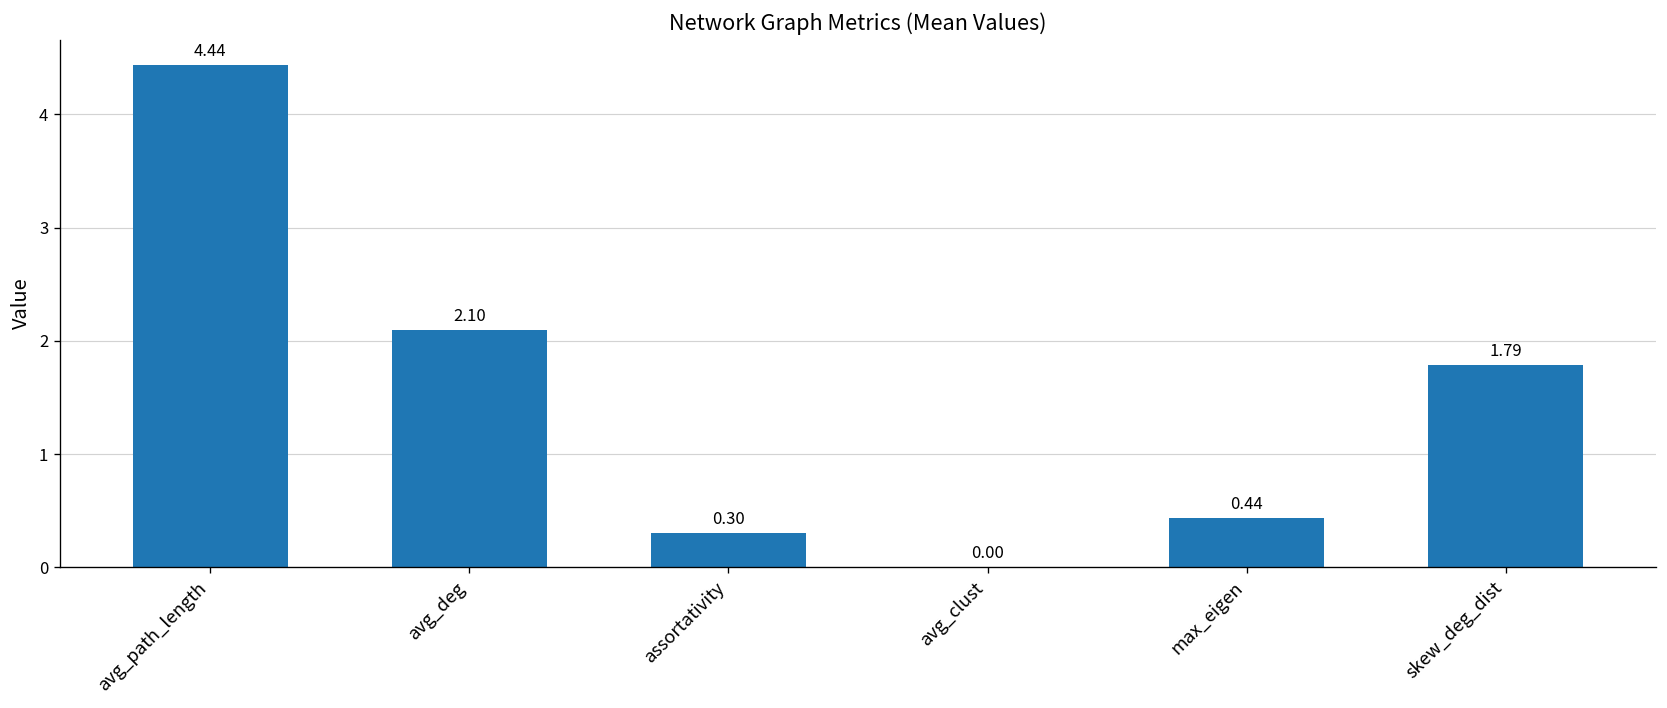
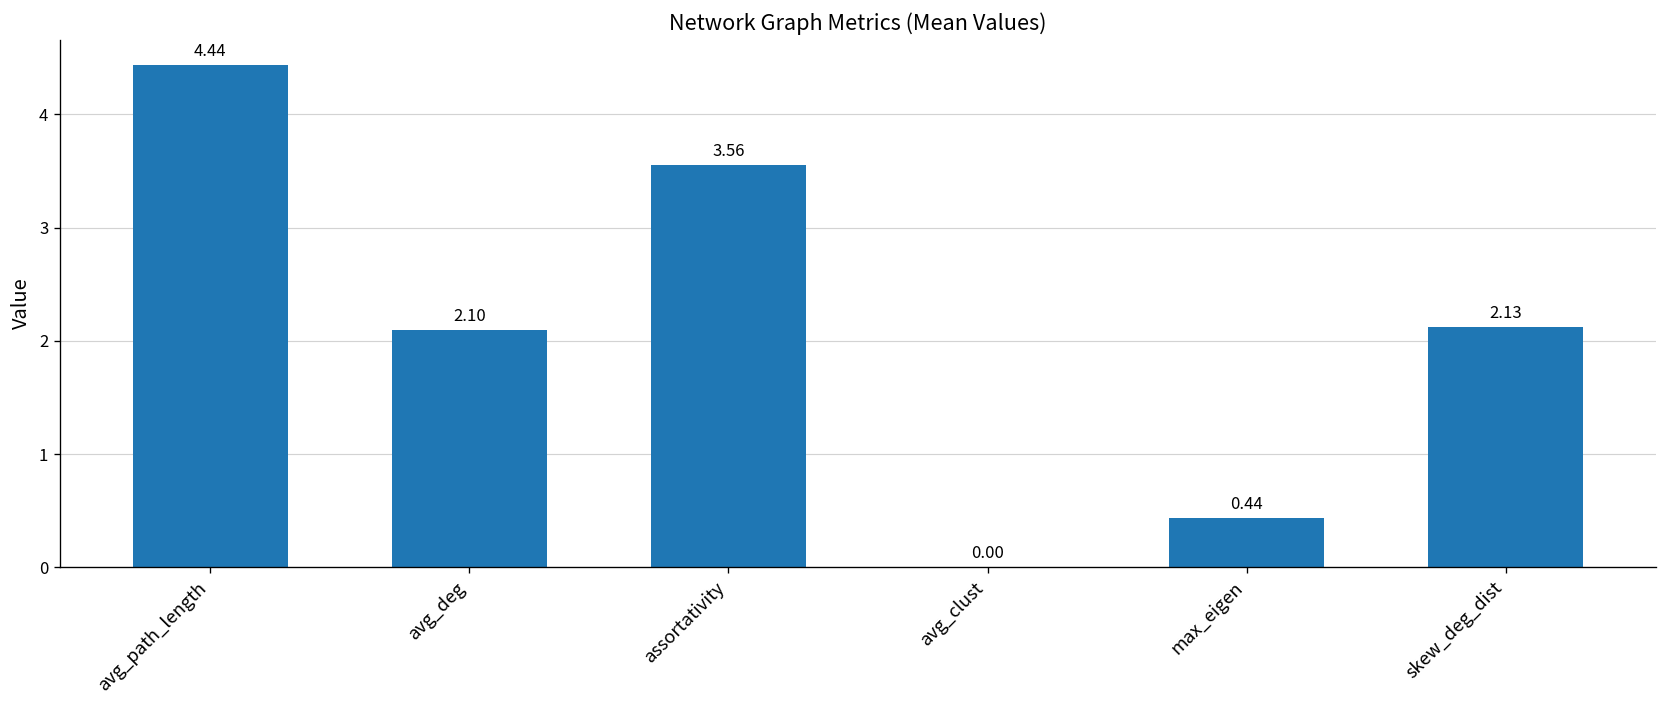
  {
    "avg_path_length": 4.44,
    "avg_deg": 2.10,
-   "assortativity": 0.30,
+   "assortativity": 3.56,
    "avg_clust": 0.00,
    "max_eigen": 0.44,
-   "skew_deg_dist": 1.79
+   "skew_deg_dist": 2.13
  }
